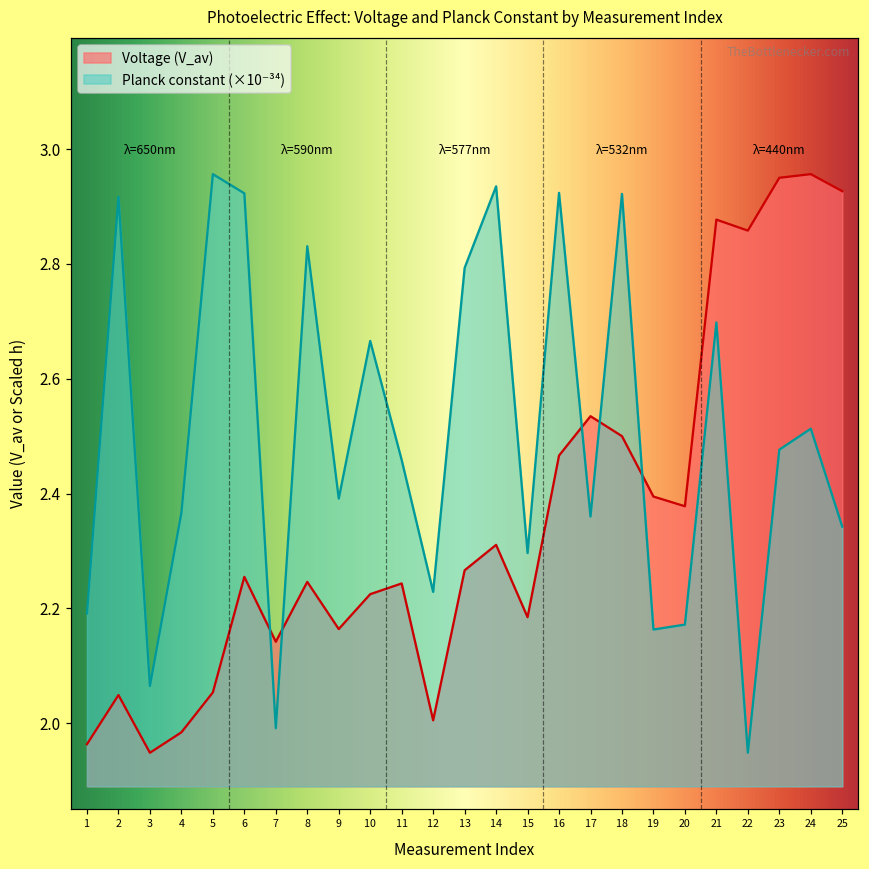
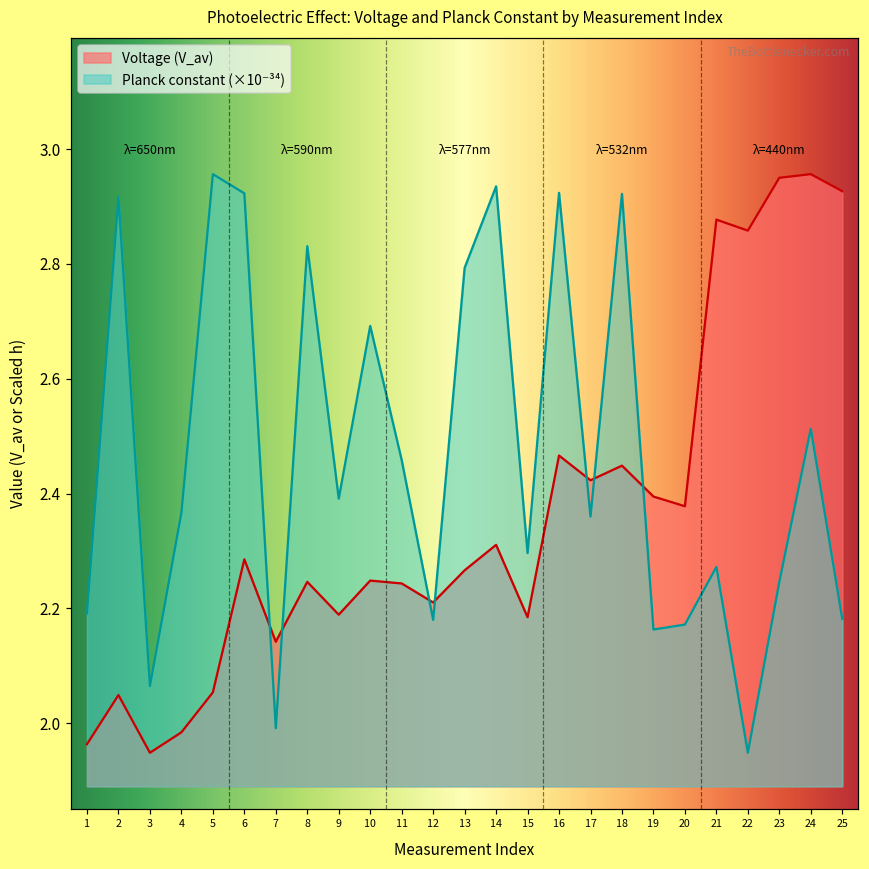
  {
    "Voltage (V_av)": {
      "1": 1.96,
      "2": 2.05,
      "3": 1.95,
      "4": 1.98,
      "5": 2.05,
-     "6": 2.25,
+     "6": 2.29,
      "7": 2.14,
      "8": 2.25,
-     "9": 2.16,
-     "10": 2.22,
+     "9": 2.19,
+     "10": 2.25,
      "11": 2.24,
-     "12": 2.00,
+     "12": 2.21,
      "13": 2.27,
      "14": 2.31,
      "15": 2.18,
      "16": 2.47,
-     "17": 2.53,
-     "18": 2.50,
+     "17": 2.42,
+     "18": 2.45,
      "19": 2.39,
      "20": 2.38,
      "21": 2.88,
      "22": 2.86,
      "23": 2.95,
      "25": 2.93
    },
    "Planck constant (×10⁻³⁴)": {
      "1": 2.19,
      "2": 2.92,
      "3": 2.06,
      "4": 2.37,
      "5": 2.96,
      "6": 2.92,
      "7": 1.99,
      "8": 2.83,
      "9": 2.39,
-     "10": 2.67,
+     "10": 2.69,
      "11": 2.46,
-     "12": 2.23,
+     "12": 2.18,
      "13": 2.79,
      "14": 2.94,
      "15": 2.30,
      "16": 2.92,
      "17": 2.36,
      "18": 2.92,
      "19": 2.16,
      "20": 2.17,
-     "21": 2.70,
+     "21": 2.27,
      "22": 1.95,
-     "23": 2.48,
+     "23": 2.25,
      "24": 2.51,
-     "25": 2.34
+     "25": 2.18
    }
  }
